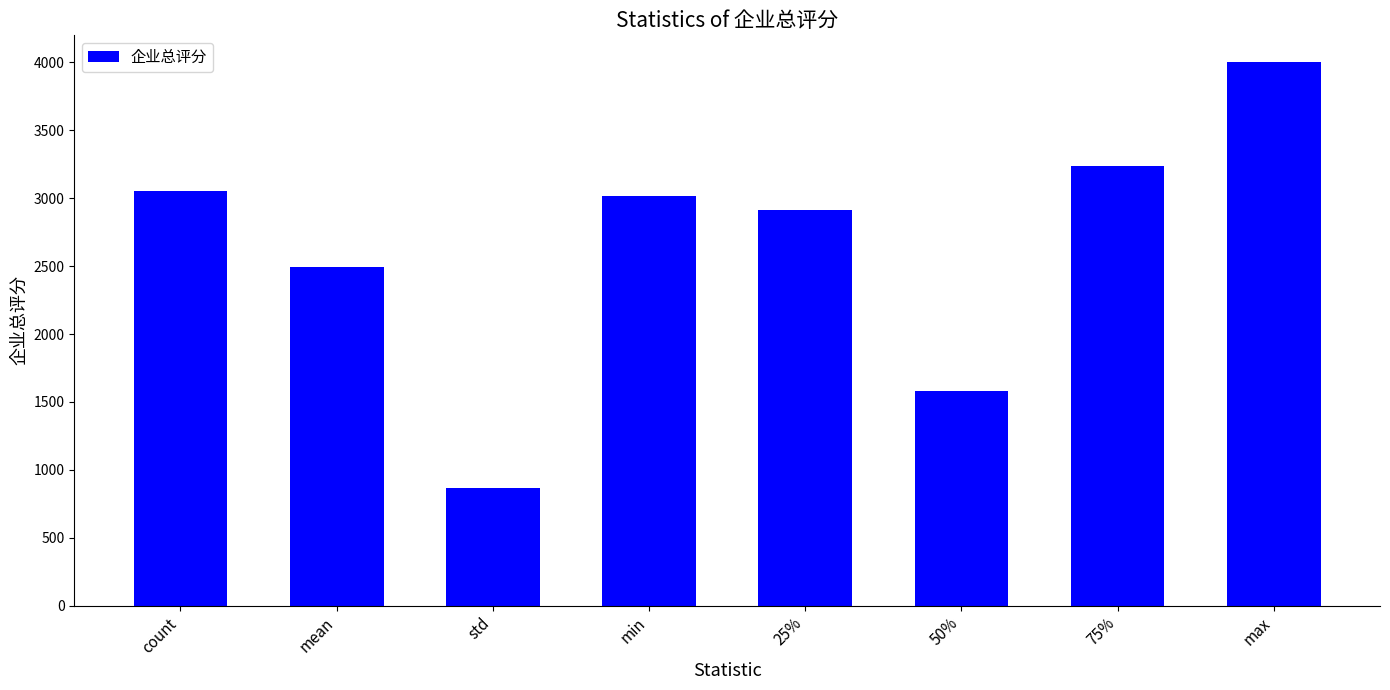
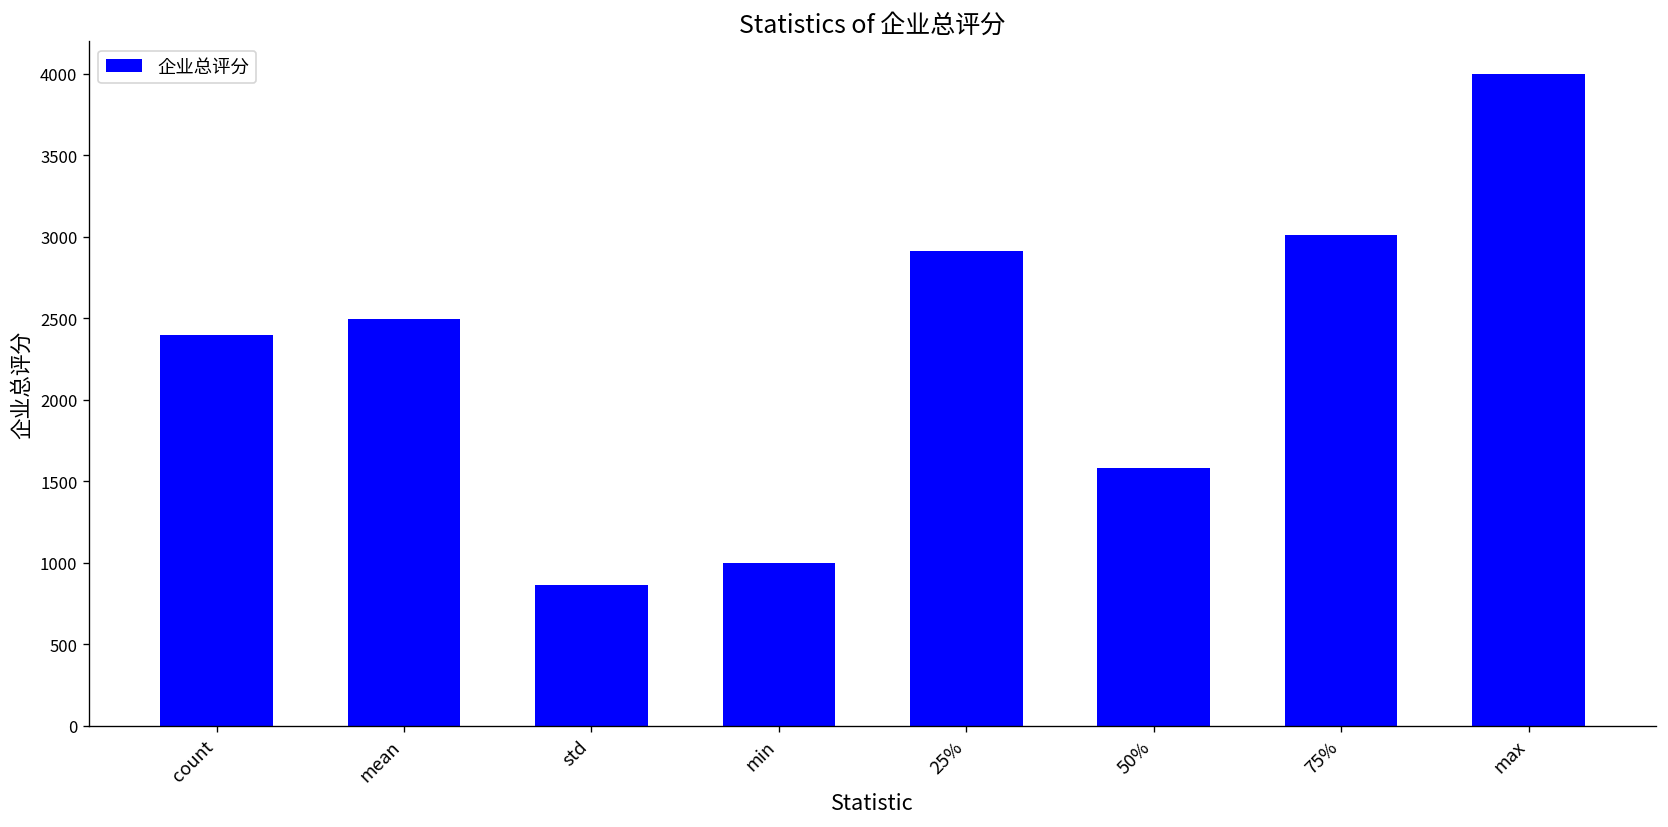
  {
-   "count": 3050,
+   "count": 2400,
    "mean": 2490,
    "std": 870,
-   "min": 3020,
+   "min": 1000,
    "25%": 2920,
    "50%": 1580,
-   "75%": 3240,
+   "75%": 3010,
    "max": 4000
  }
